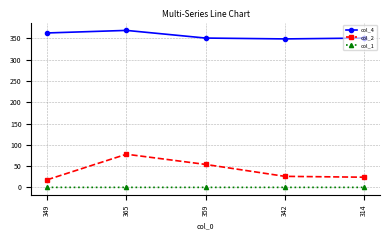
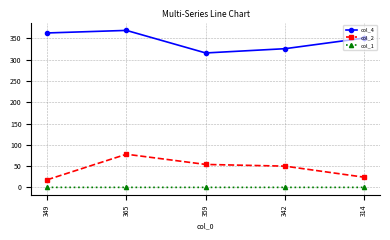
  {
    "col_4": {
      "349": 360,
      "365": 370,
-     "359": 350,
-     "342": 350
+     "359": 320,
+     "342": 330
    },
    "col_2": {
      "349": 20,
      "365": 80,
      "359": 50,
-     "342": 30,
+     "342": 50,
      "314": 20
    },
    "col_1": {
      "349": 0,
      "365": 0,
      "359": 0,
      "342": 0,
      "314": 0
    }
  }
